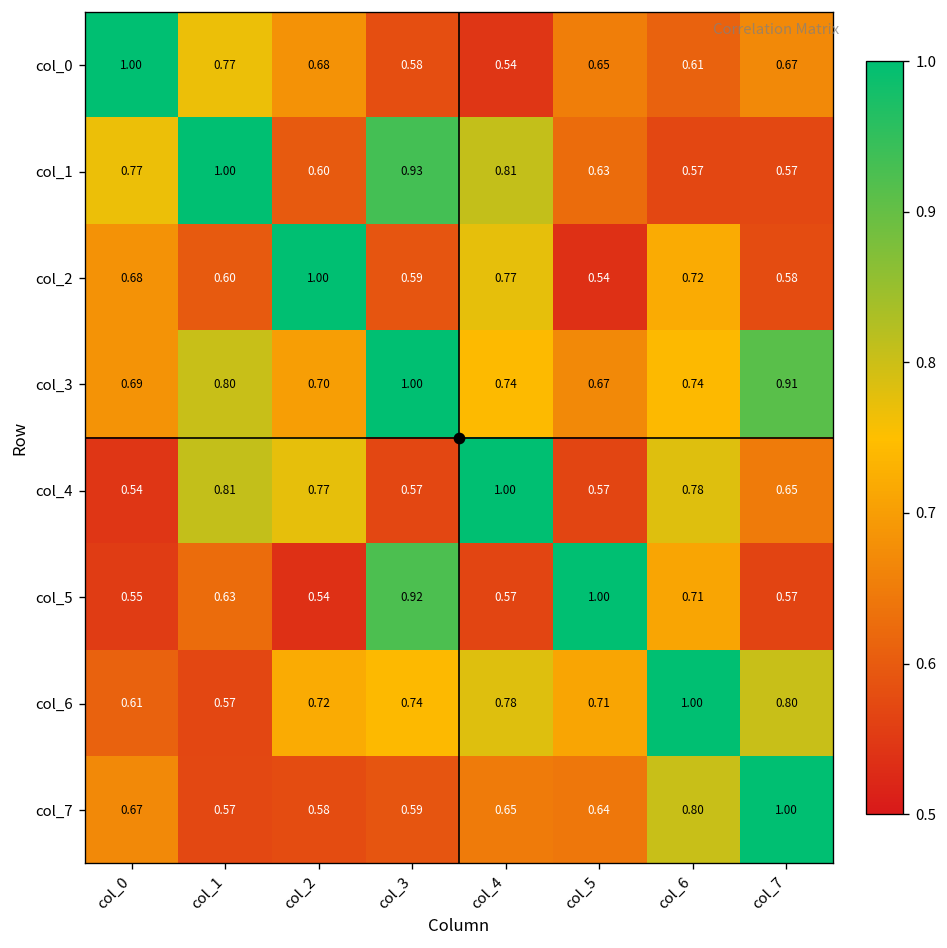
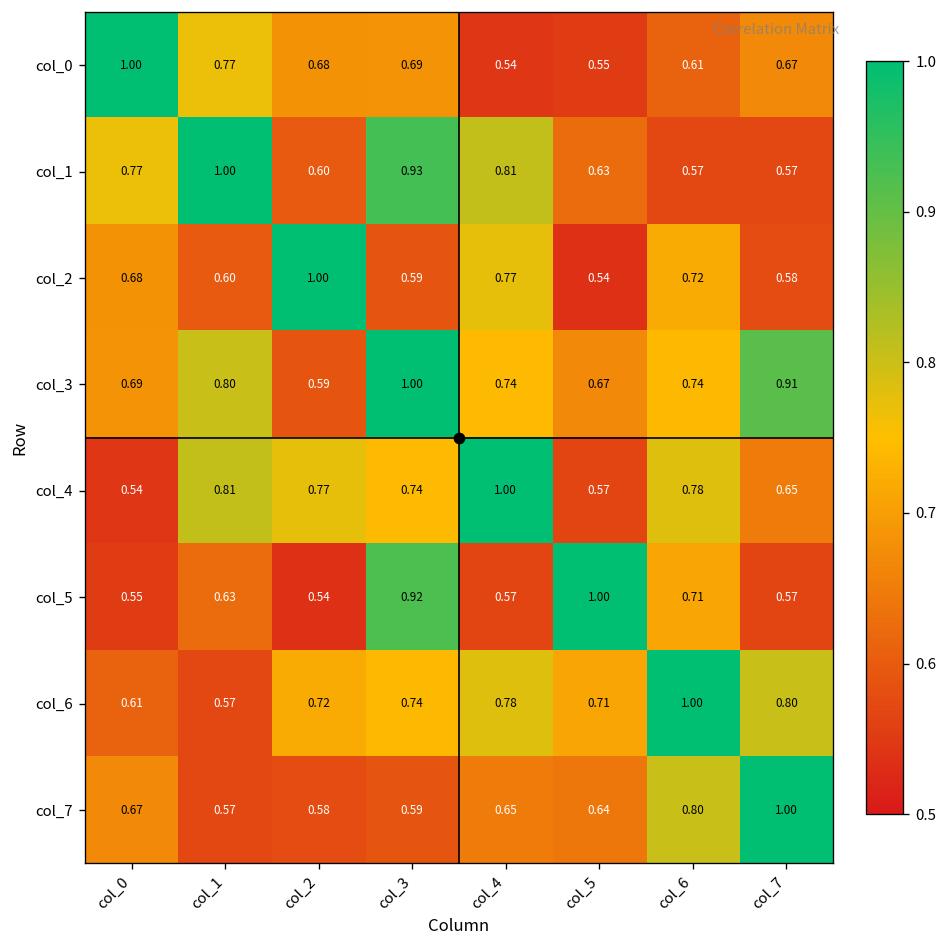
  {
    "col_0": {
      "col_0": 1.00,
      "col_1": 0.77,
      "col_2": 0.68,
-     "col_3": 0.58,
+     "col_3": 0.69,
      "col_4": 0.54,
-     "col_5": 0.65,
+     "col_5": 0.55,
      "col_6": 0.61,
      "col_7": 0.67
    },
    "col_1": {
      "col_0": 0.77,
      "col_1": 1.00,
      "col_2": 0.60,
      "col_3": 0.93,
      "col_4": 0.81,
      "col_5": 0.63,
      "col_6": 0.57,
      "col_7": 0.57
    },
    "col_2": {
      "col_0": 0.68,
      "col_1": 0.60,
      "col_2": 1.00,
      "col_3": 0.59,
      "col_4": 0.77,
      "col_5": 0.54,
      "col_6": 0.72,
      "col_7": 0.58
    },
    "col_3": {
      "col_0": 0.69,
      "col_1": 0.80,
-     "col_2": 0.70,
+     "col_2": 0.59,
      "col_3": 1.00,
      "col_4": 0.74,
      "col_5": 0.67,
      "col_6": 0.74,
      "col_7": 0.91
    },
    "col_4": {
      "col_0": 0.54,
      "col_1": 0.81,
      "col_2": 0.77,
-     "col_3": 0.57,
+     "col_3": 0.74,
      "col_4": 1.00,
      "col_5": 0.57,
      "col_6": 0.78,
      "col_7": 0.65
    },
    "col_5": {
      "col_0": 0.55,
      "col_1": 0.63,
      "col_2": 0.54,
      "col_3": 0.92,
      "col_4": 0.57,
      "col_5": 1.00,
      "col_6": 0.71,
      "col_7": 0.57
    },
    "col_6": {
      "col_0": 0.61,
      "col_1": 0.57,
      "col_2": 0.72,
      "col_3": 0.74,
      "col_4": 0.78,
      "col_5": 0.71,
      "col_6": 1.00,
      "col_7": 0.80
    },
    "col_7": {
      "col_0": 0.67,
      "col_1": 0.57,
      "col_2": 0.58,
      "col_3": 0.59,
      "col_4": 0.65,
      "col_5": 0.64,
      "col_6": 0.80,
      "col_7": 1.00
    }
  }
